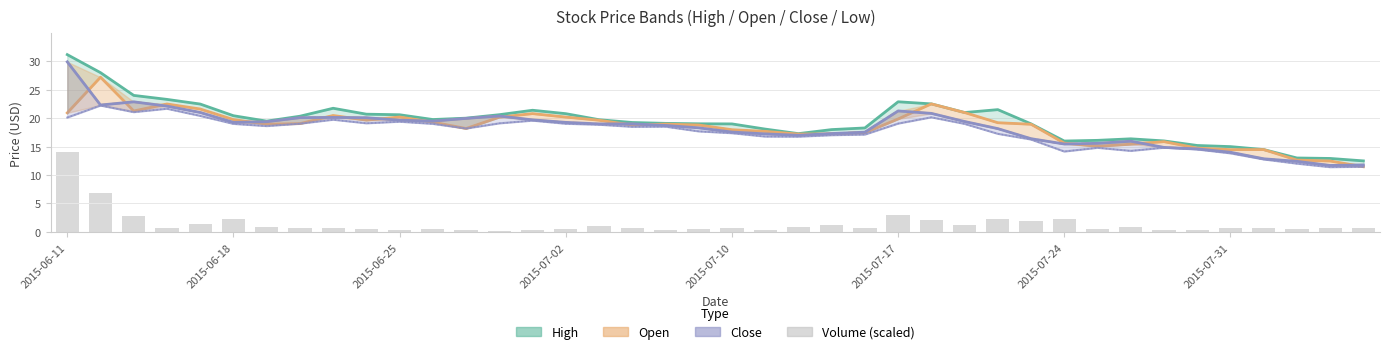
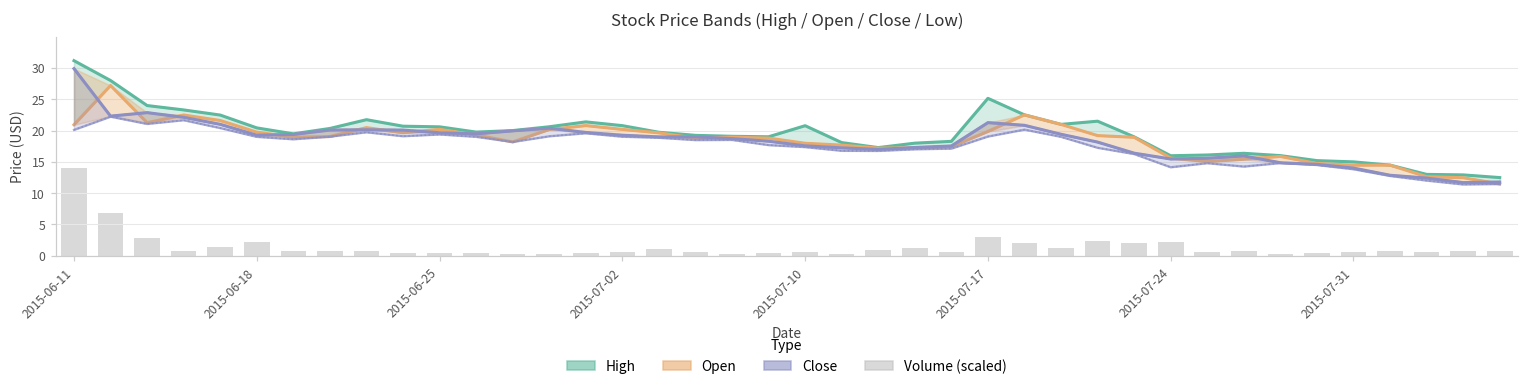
  {
    "High": {
      "2015-06-11": 31,
      "2015-06-18": 20,
      "2015-07-02": 21,
-     "2015-07-10": 19,
-     "2015-07-17": 23,
+     "2015-07-10": 21,
+     "2015-07-17": 25,
      "2015-07-31": 15
    }
  }
